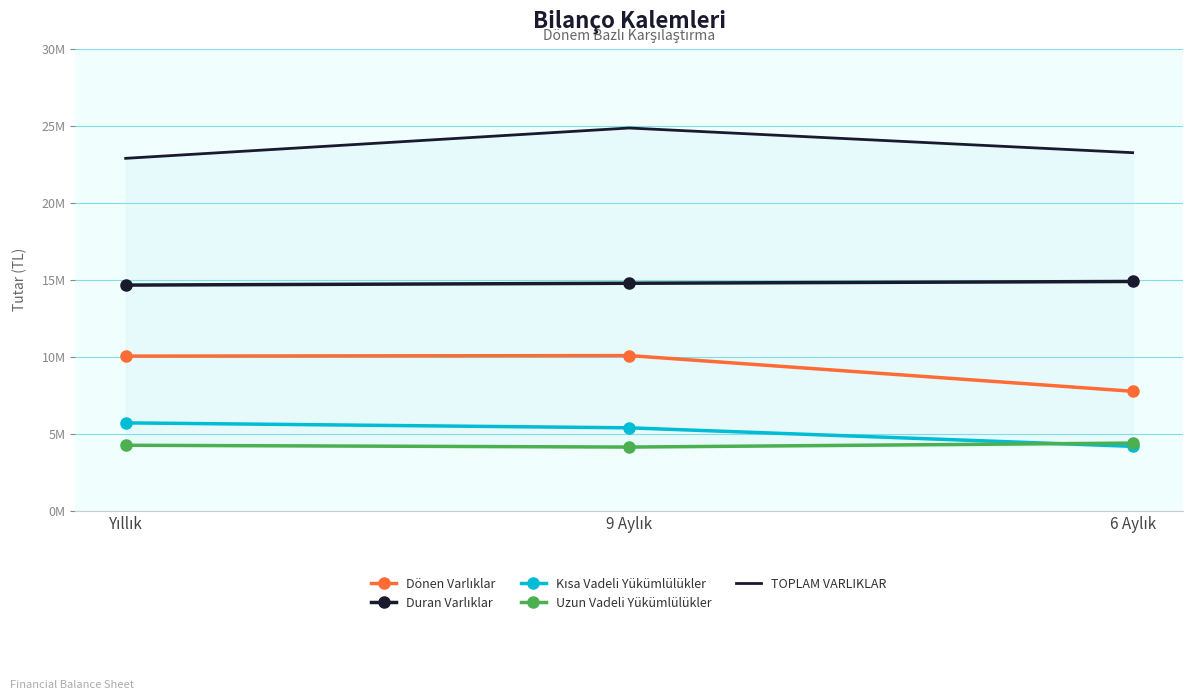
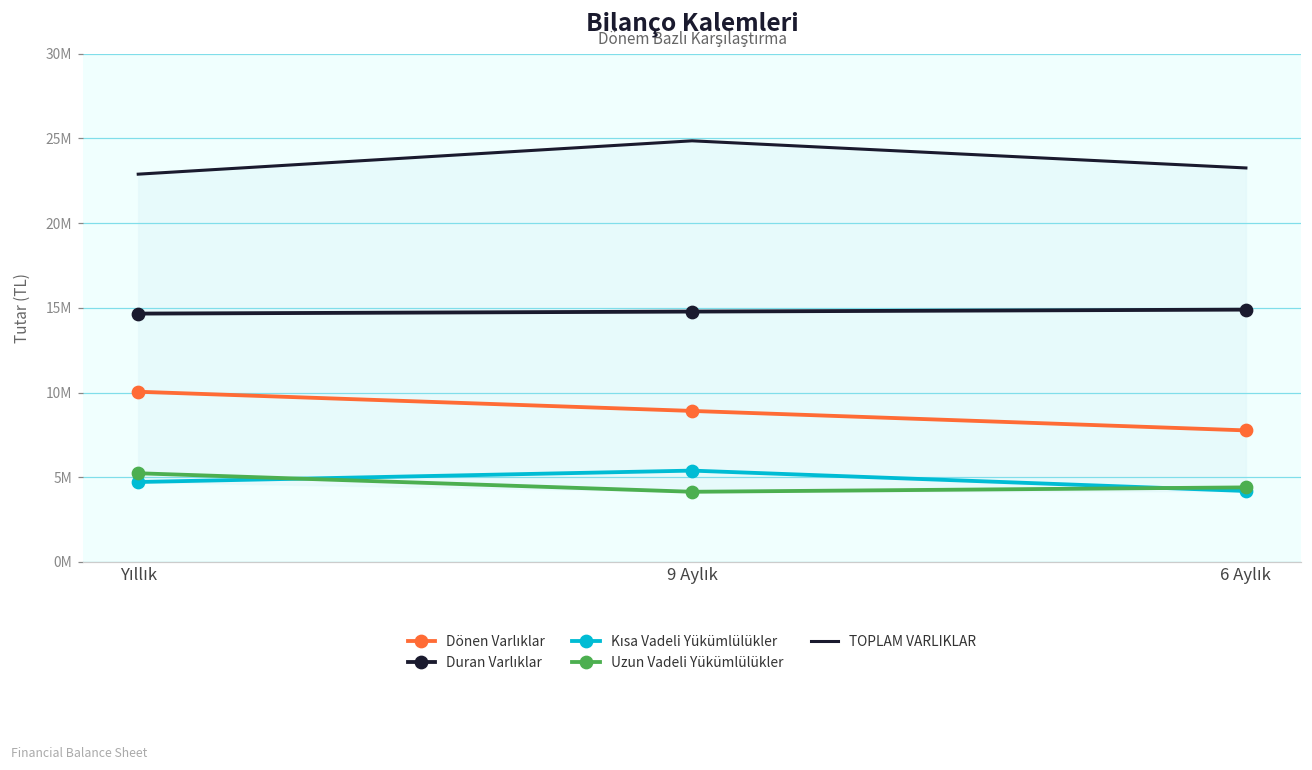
  {
    "Dönen Varlıklar": {
      "Yıllık": 10000000,
-     "9 Aylık": 10100000,
+     "9 Aylık": 8900000,
      "6 Aylık": 7800000
    },
    "Kısa Vadeli Yükümlülükler": {
-     "Yıllık": 5700000,
+     "Yıllık": 4700000,
      "9 Aylık": 5400000,
      "6 Aylık": 4200000
    },
    "Uzun Vadeli Yükümlülükler": {
-     "Yıllık": 4300000,
+     "Yıllık": 5200000,
      "9 Aylık": 4100000,
      "6 Aylık": 4400000
    }
  }
